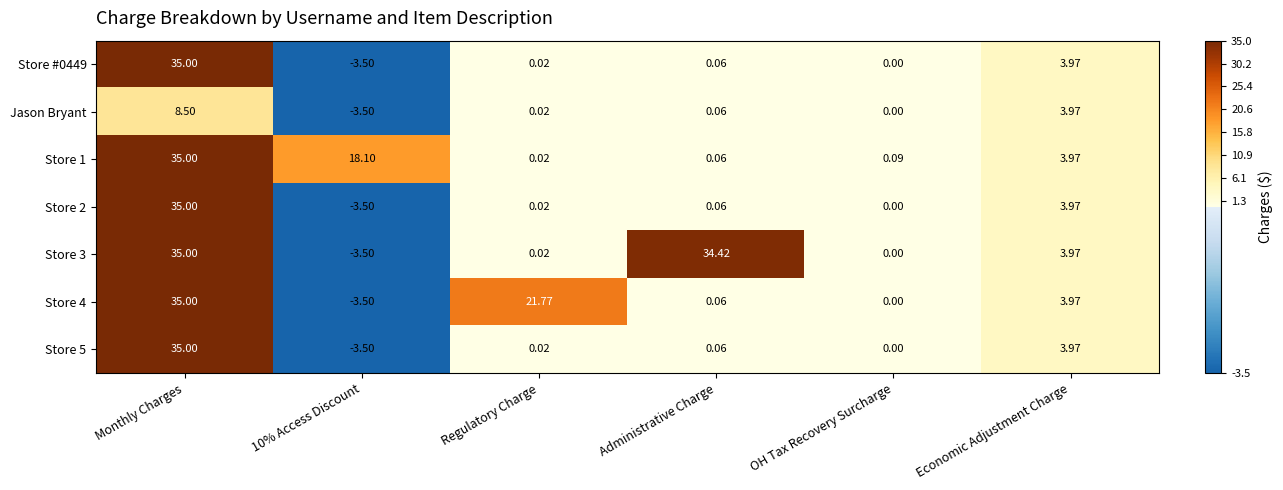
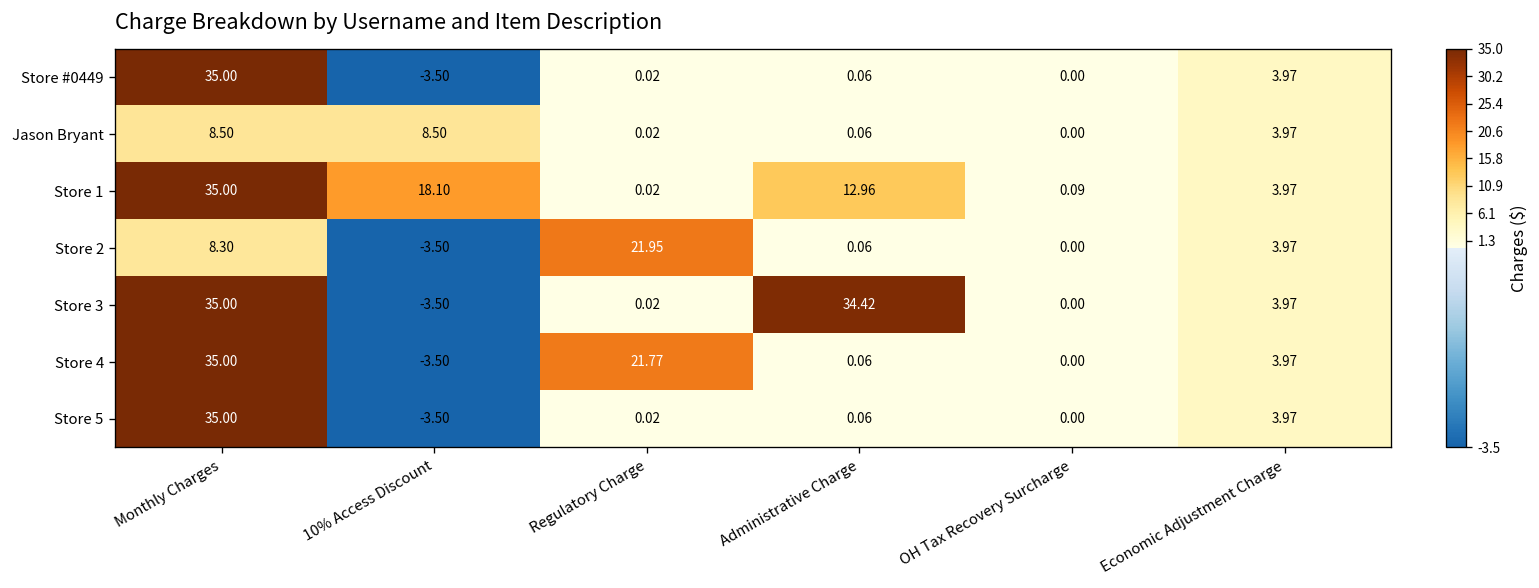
  {
    "Store #0449": {
      "Monthly Charges": 35.00,
      "10% Access Discount": -3.50,
      "Regulatory Charge": 0.02,
      "Administrative Charge": 0.06,
      "OH Tax Recovery Surcharge": 0.00,
      "Economic Adjustment Charge": 3.97
    },
    "Jason Bryant": {
      "Monthly Charges": 8.50,
-     "10% Access Discount": -3.50,
+     "10% Access Discount": 8.50,
      "Regulatory Charge": 0.02,
      "Administrative Charge": 0.06,
      "OH Tax Recovery Surcharge": 0.00,
      "Economic Adjustment Charge": 3.97
    },
    "Store 1": {
      "Monthly Charges": 35.00,
      "10% Access Discount": 18.10,
      "Regulatory Charge": 0.02,
-     "Administrative Charge": 0.06,
+     "Administrative Charge": 12.96,
      "OH Tax Recovery Surcharge": 0.09,
      "Economic Adjustment Charge": 3.97
    },
    "Store 2": {
-     "Monthly Charges": 35.00,
+     "Monthly Charges": 8.30,
      "10% Access Discount": -3.50,
-     "Regulatory Charge": 0.02,
+     "Regulatory Charge": 21.95,
      "Administrative Charge": 0.06,
      "OH Tax Recovery Surcharge": 0.00,
      "Economic Adjustment Charge": 3.97
    },
    "Store 3": {
      "Monthly Charges": 35.00,
      "10% Access Discount": -3.50,
      "Regulatory Charge": 0.02,
      "Administrative Charge": 34.42,
      "OH Tax Recovery Surcharge": 0.00,
      "Economic Adjustment Charge": 3.97
    },
    "Store 4": {
      "Monthly Charges": 35.00,
      "10% Access Discount": -3.50,
      "Regulatory Charge": 21.77,
      "Administrative Charge": 0.06,
      "OH Tax Recovery Surcharge": 0.00,
      "Economic Adjustment Charge": 3.97
    },
    "Store 5": {
      "Monthly Charges": 35.00,
      "10% Access Discount": -3.50,
      "Regulatory Charge": 0.02,
      "Administrative Charge": 0.06,
      "OH Tax Recovery Surcharge": 0.00,
      "Economic Adjustment Charge": 3.97
    }
  }
